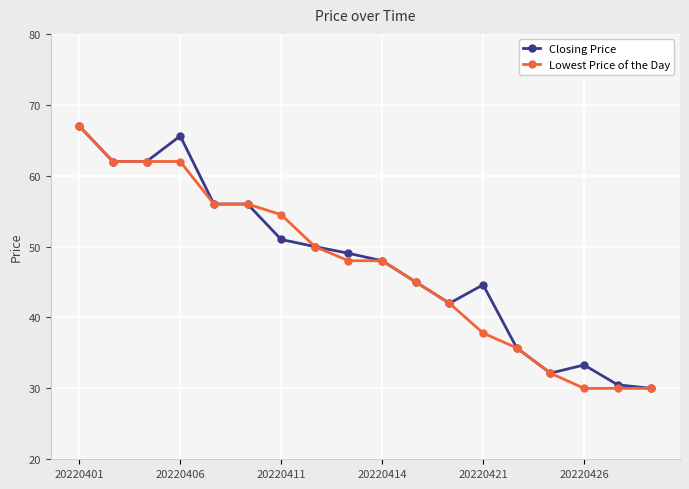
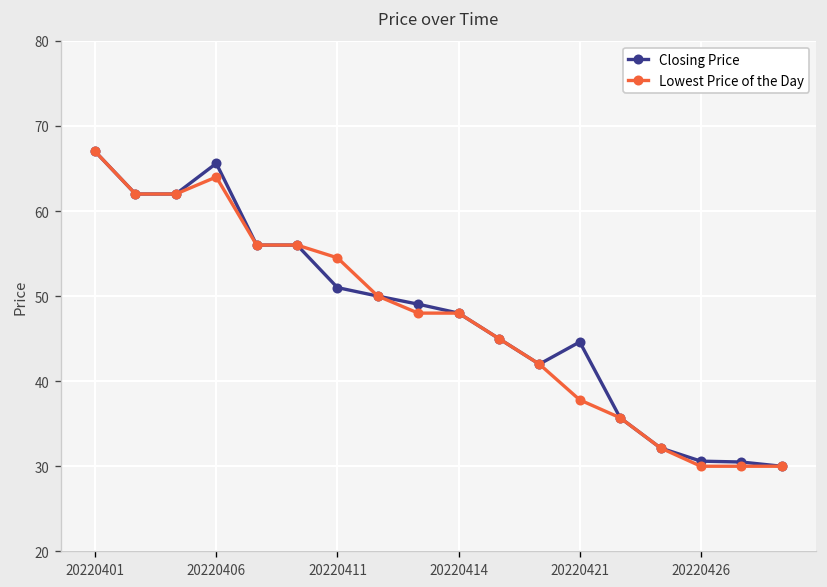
  {
    "Closing Price": {
      "20220406": 66,
      "20220411": 51,
      "20220421": 45,
-     "20220426": 33
+     "20220426": 31
    },
    "Lowest Price of the Day": {
-     "20220406": 62,
+     "20220406": 64,
      "20220411": 55,
      "20220421": 38,
      "20220426": 30
    }
  }
